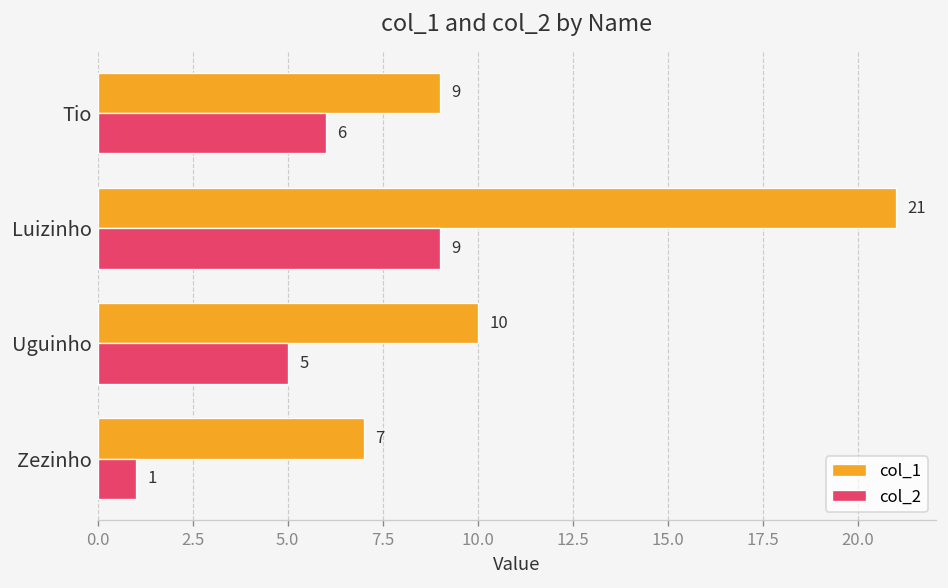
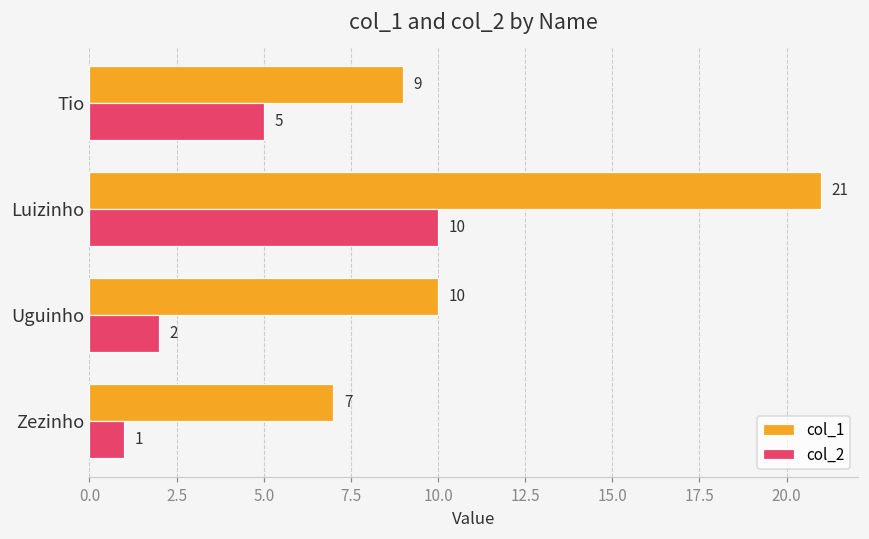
  {
    "col_1": {
      "Tio": 9,
      "Luizinho": 21,
      "Uguinho": 10,
      "Zezinho": 7
    },
    "col_2": {
-     "Tio": 6,
-     "Luizinho": 9,
-     "Uguinho": 5,
+     "Tio": 5,
+     "Luizinho": 10,
+     "Uguinho": 2,
      "Zezinho": 1
    }
  }
